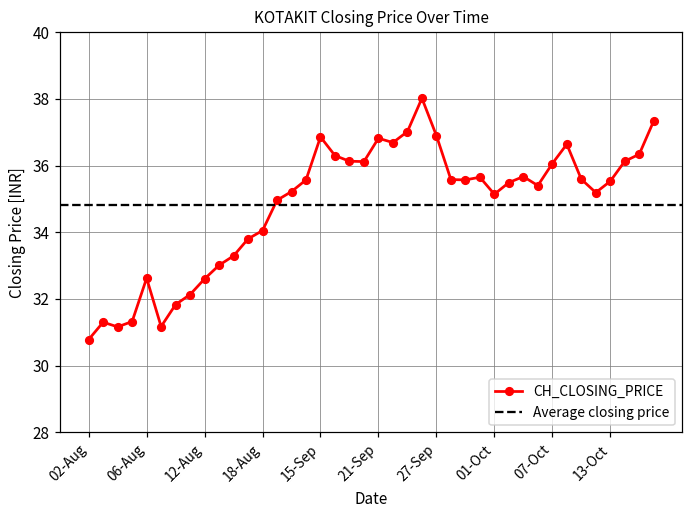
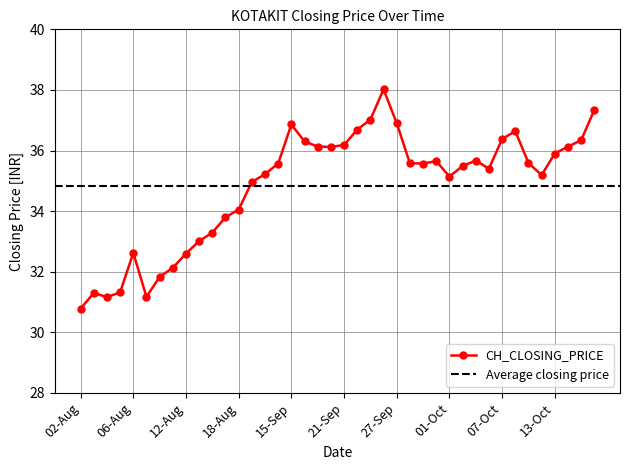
  {
    "02-Aug": 30.8,
    "06-Aug": 32.6,
    "12-Aug": 32.6,
    "18-Aug": 34.1,
    "15-Sep": 36.9,
-   "21-Sep": 36.8,
+   "21-Sep": 36.2,
    "27-Sep": 36.9,
    "01-Oct": 35.1,
-   "07-Oct": 36.1,
-   "13-Oct": 35.5
+   "07-Oct": 36.4,
+   "13-Oct": 35.9
  }
